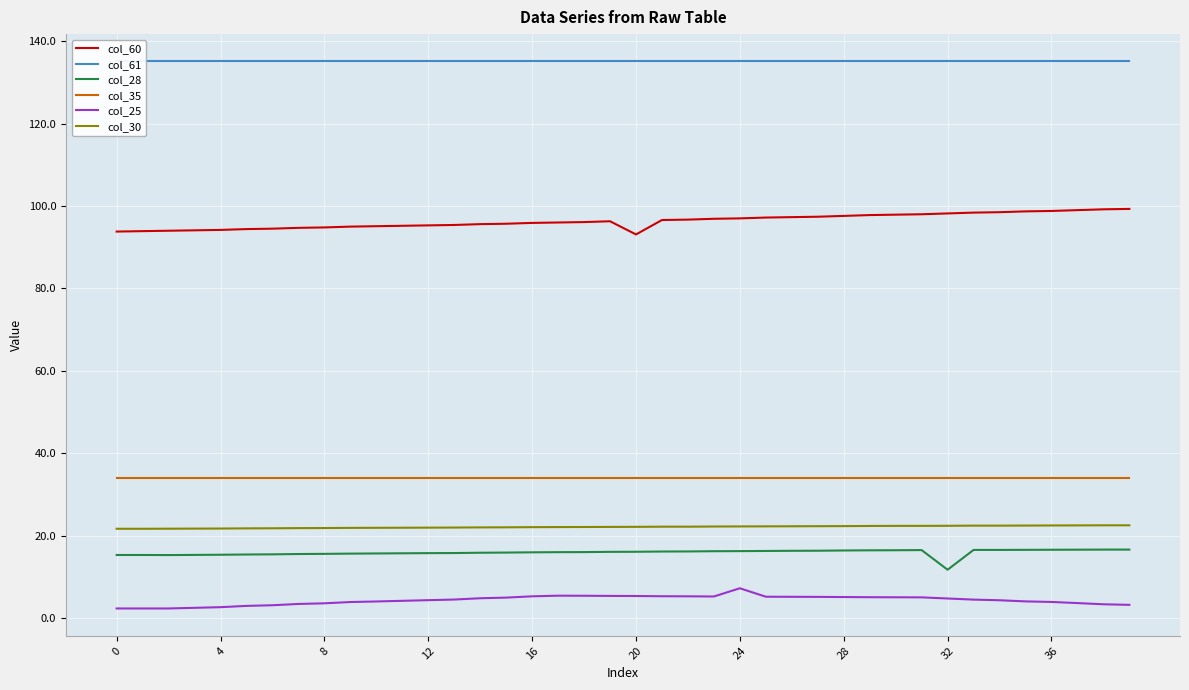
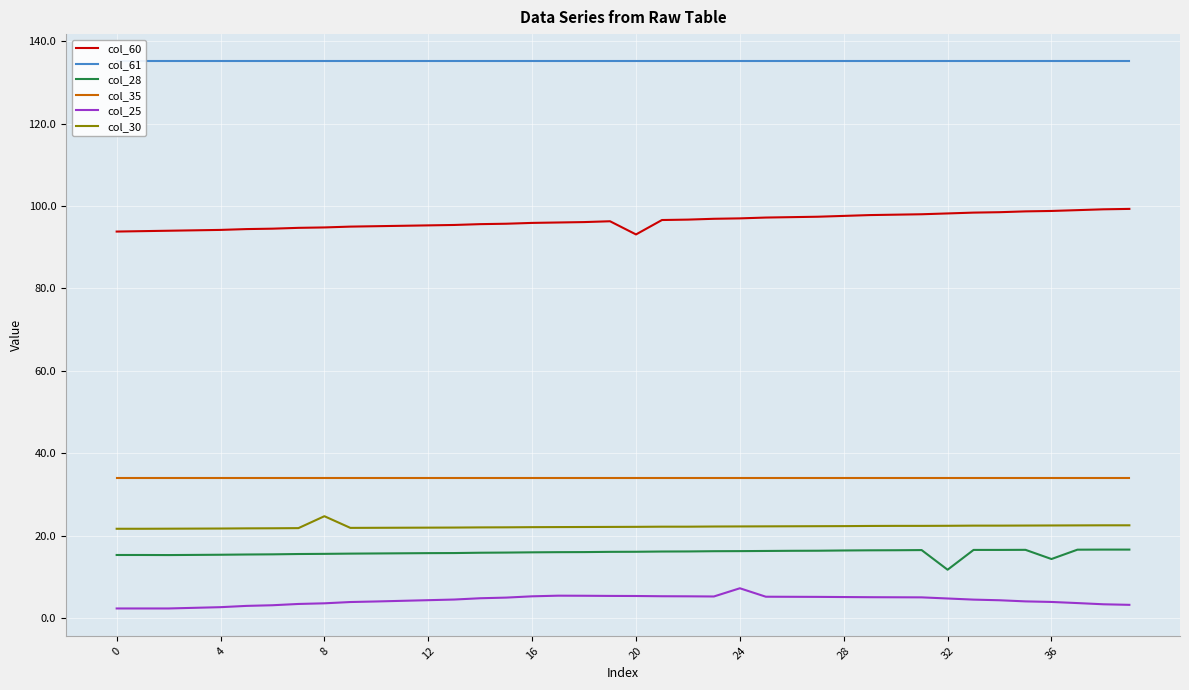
  {
    "col_60": {
      "0": 94,
      "4": 94,
      "8": 95,
      "12": 95,
      "16": 96,
      "20": 93,
      "24": 97,
      "28": 98,
      "32": 98,
      "36": 99
    },
    "col_61": {
      "4": 135,
      "8": 135,
      "12": 135,
      "16": 135,
      "20": 135,
      "24": 135,
      "28": 135,
      "32": 135,
      "36": 135
    },
    "col_28": {
      "0": 15,
      "4": 15,
      "8": 16,
      "12": 16,
      "16": 16,
      "20": 16,
      "24": 16,
      "28": 16,
      "32": 12,
-     "36": 17
+     "36": 14
    },
    "col_35": {
      "0": 34,
      "4": 34,
      "8": 34,
      "12": 34,
      "16": 34,
      "20": 34,
      "24": 34,
      "28": 34,
      "32": 34,
      "36": 34
    },
    "col_25": {
      "0": 2,
      "4": 3,
      "8": 4,
      "12": 4,
      "16": 5,
      "20": 5,
      "24": 7,
      "28": 5,
      "32": 5,
      "36": 4
    },
    "col_30": {
      "0": 22,
      "4": 22,
-     "8": 22,
+     "8": 25,
      "12": 22,
      "16": 22,
      "20": 22,
      "24": 22,
      "28": 22,
      "32": 22,
      "36": 22
    }
  }
